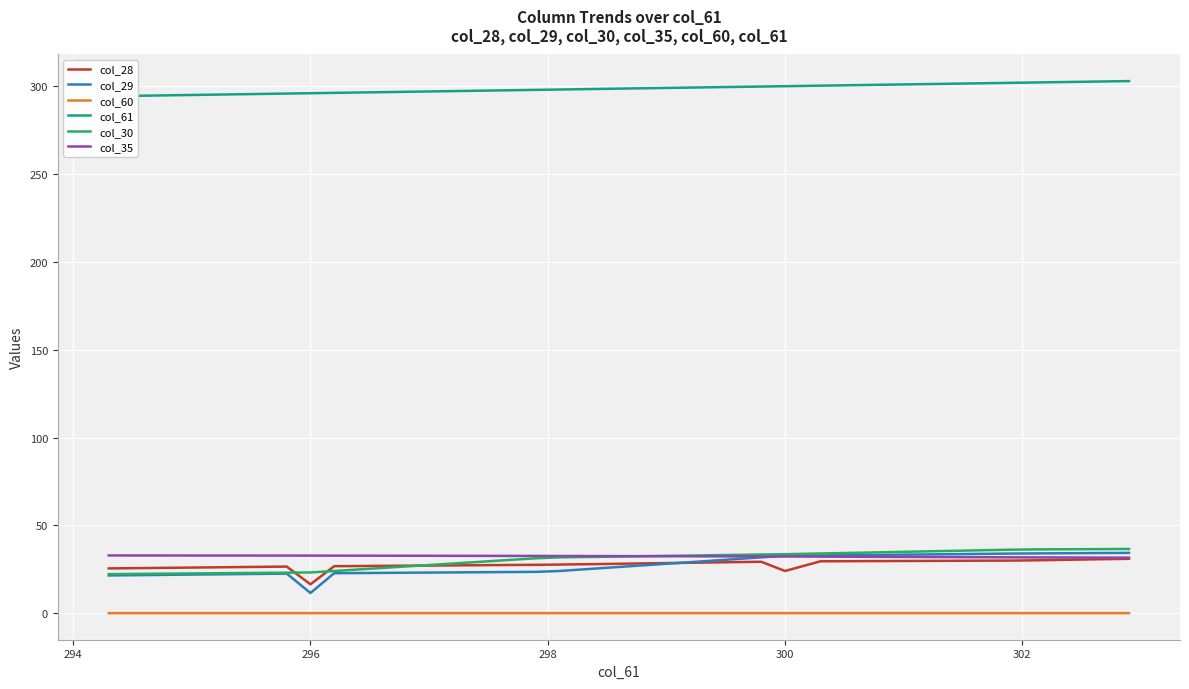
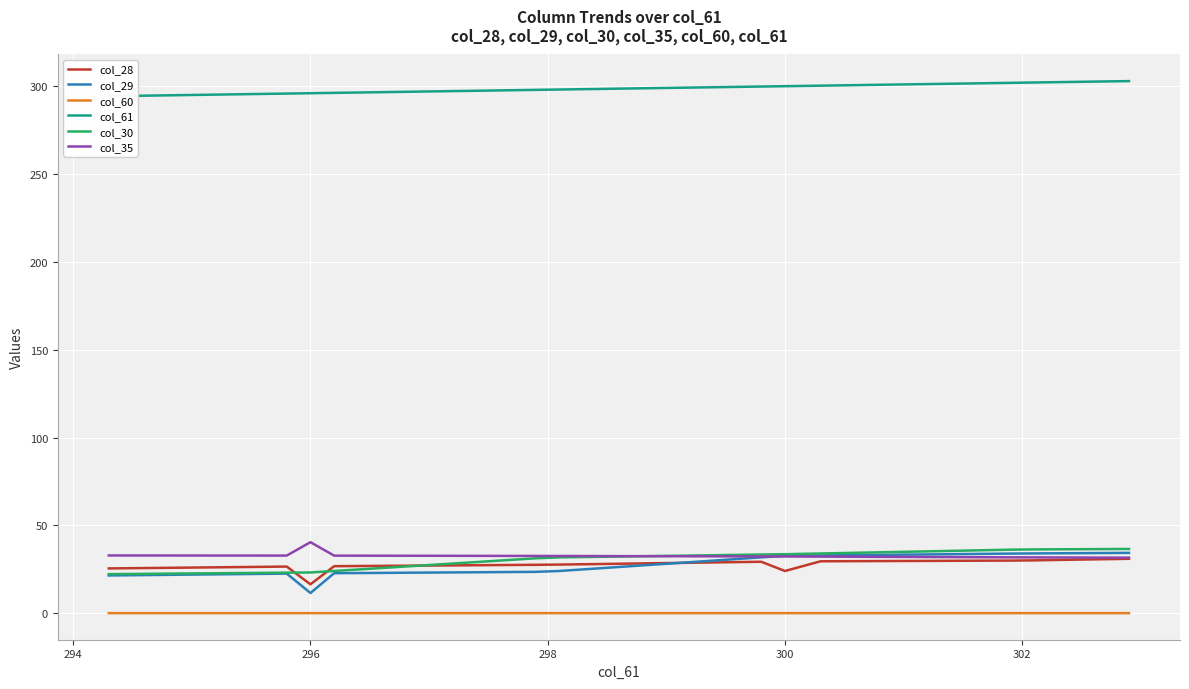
  {
    "col_28": {
      "296": 17,
      "300": 24
    },
    "col_29": {
      "296": 12
    },
    "col_60": {
      "296": 0,
      "300": 0
    },
    "col_35": {
-     "296": 33
+     "296": 40
    }
  }
